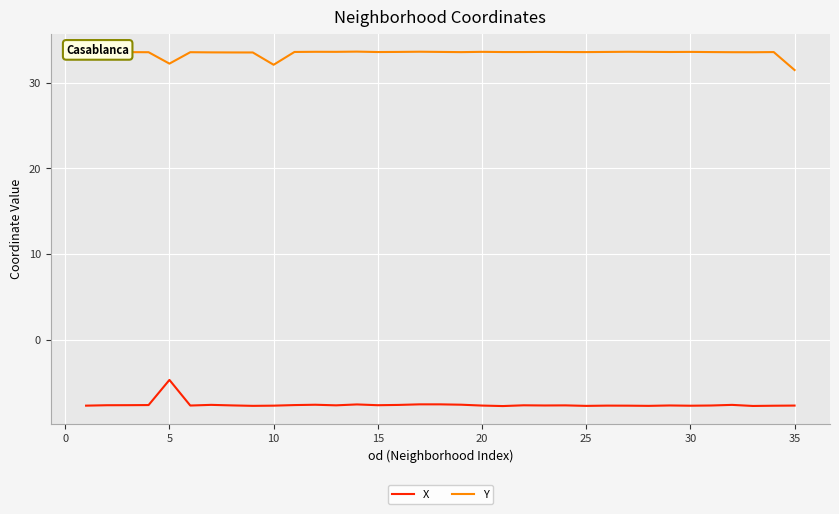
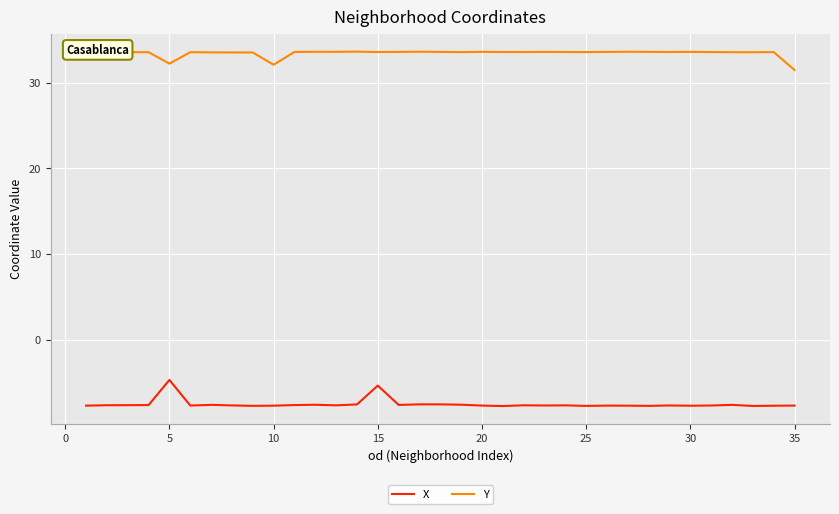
  {
    "X": {
      "5": -5,
      "10": -8,
-     "15": -8,
+     "15": -5,
      "20": -8,
      "25": -8,
      "30": -8,
      "35": -8
    },
    "Y": {
      "5": 32,
      "10": 32,
      "15": 34,
      "20": 34,
      "25": 34,
      "30": 34,
      "35": 31
    }
  }
